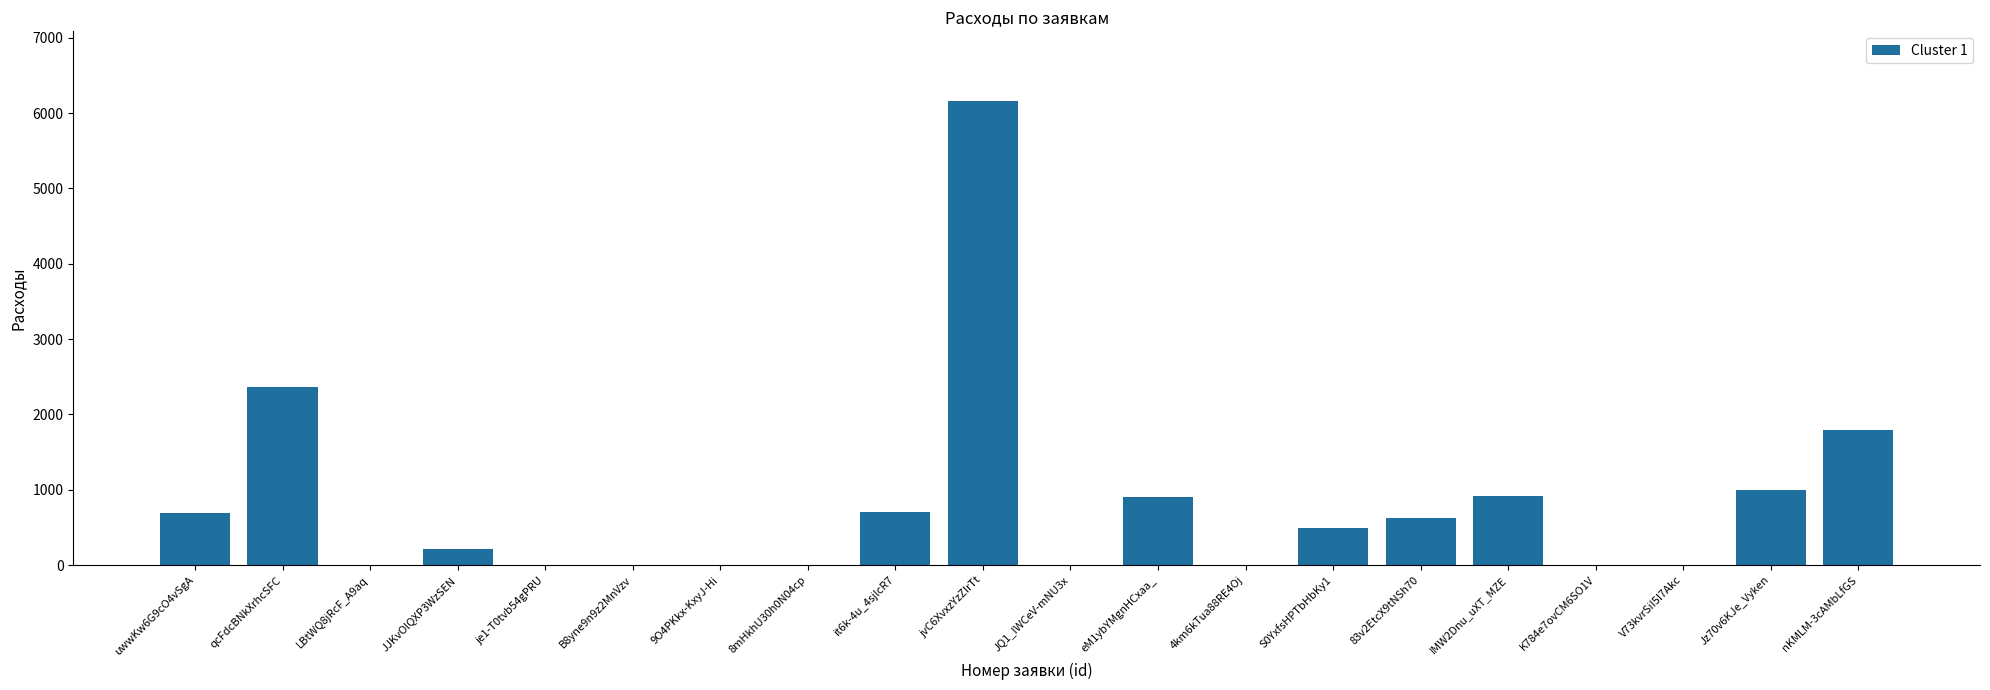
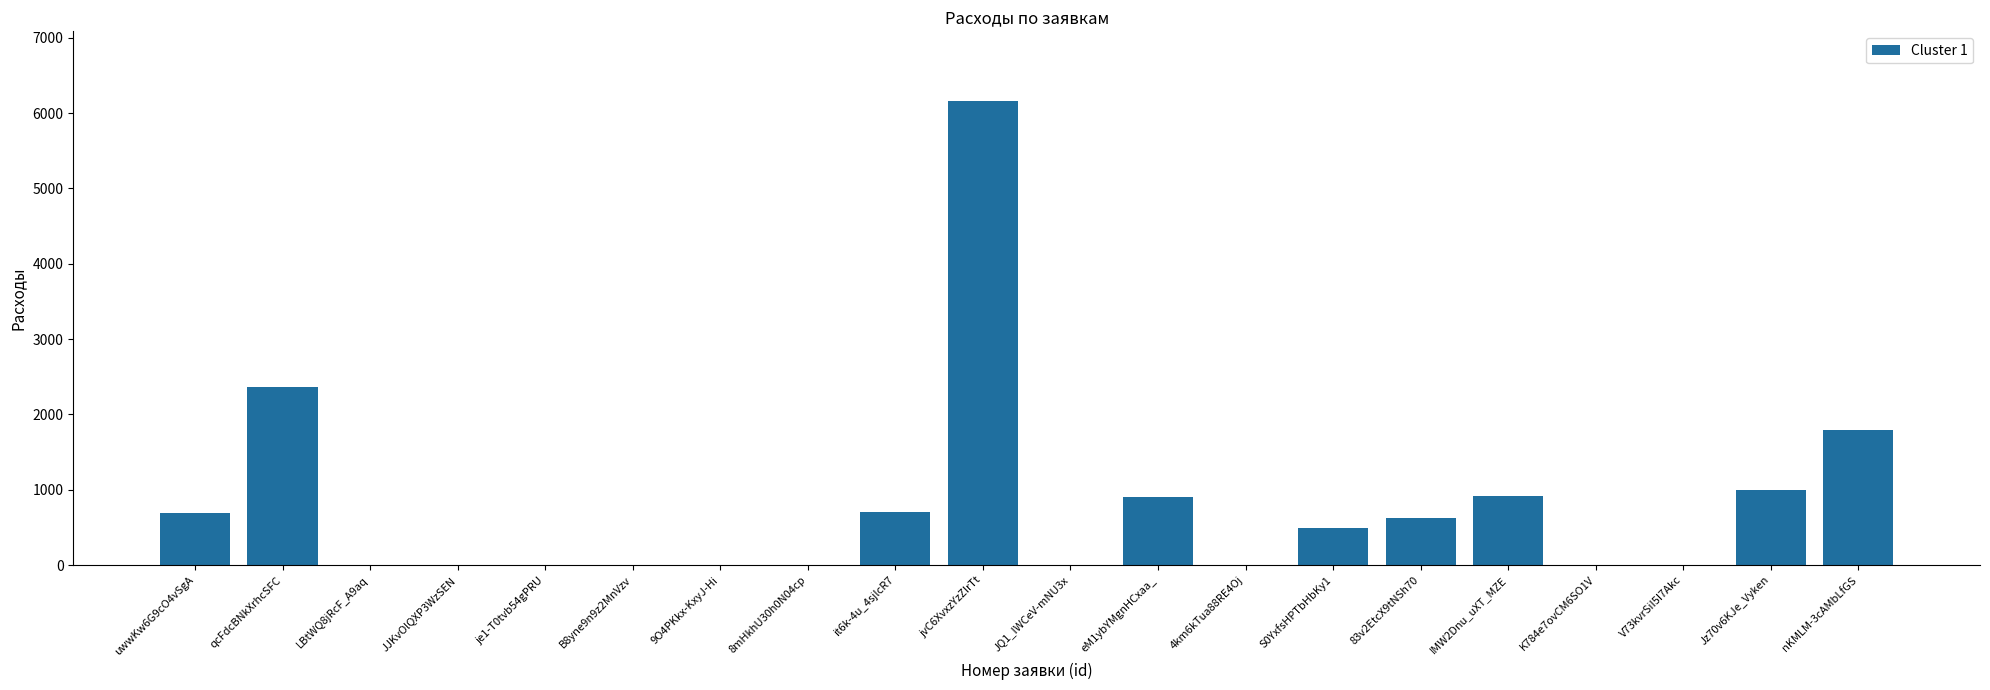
  {
    "uwwKw6G9cO4vSgA": 700,
    "qcFdcBNkXrhcSFC": 2400,
    "LBtWQ8jRcF_A9aq": 0,
-   "JJKvOlQXP3WzSEN": 200,
+   "JJKvOlQXP3WzSEN": 0,
    "je1-T0tvb54gPRU": 0,
    "B8yne9n9z2MnVzv": 0,
    "9O4PKkx-KxyJ-Hi": 0,
    "8mHkhU30h0N04cp": 0,
    "it6k-4u_4sjlcR7": 700,
    "jvC6XvxzYzZIrTt": 6200,
    "JQ1_IWCeV-mNU3x": 0,
    "eM1ybYMgnHCxaa_": 900,
    "4km6kTua88RE4Oj": 0,
    "S0YxfsHPTbHbKy1": 500,
    "83v2EtcX9tNSh70": 600,
    "IMW2Dnu_uXT_MZE": 900,
    "K784e7ovCM6SO1V": 0,
    "V73kvrSiI5I7Akc": 0,
    "Jz70v6KJe_Vyken": 1000,
    "nKMLM-3cAMbLfGS": 1800
  }
